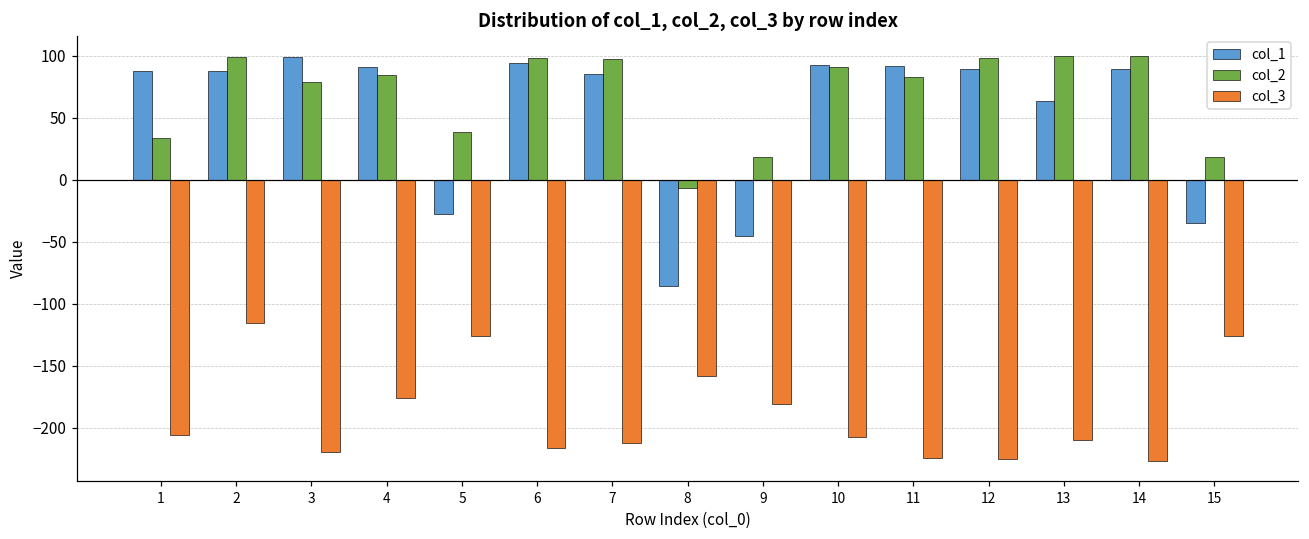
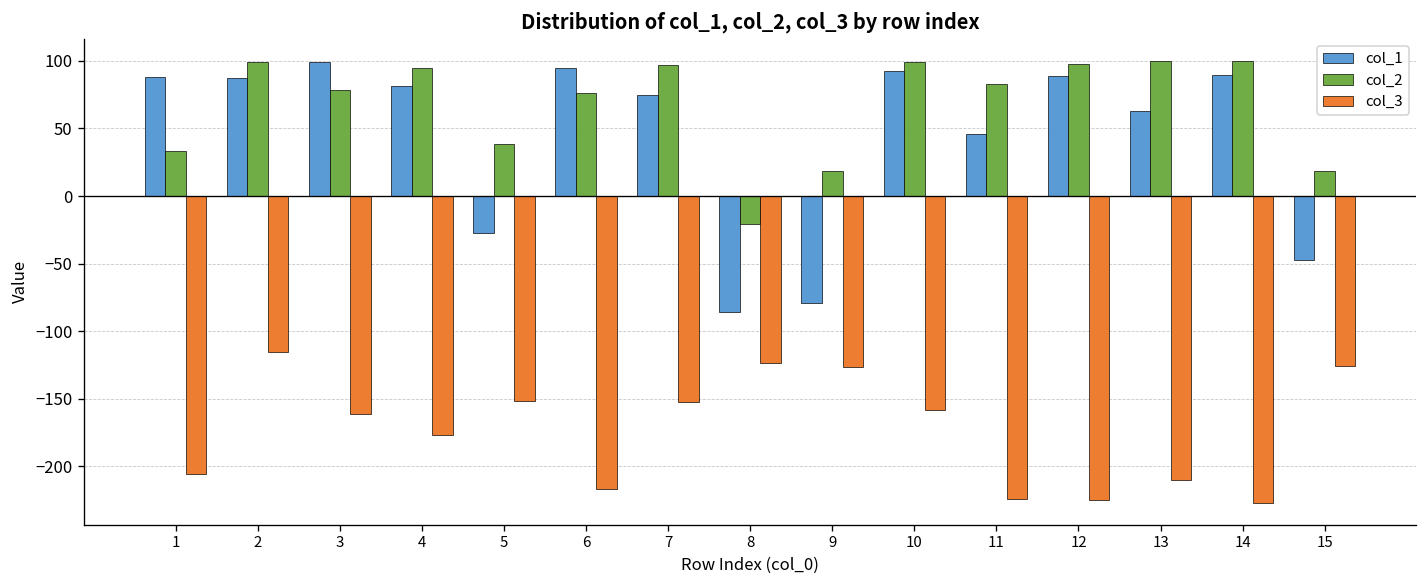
  {
    "col_1": {
      "1": 88,
      "2": 88,
      "3": 99,
-     "4": 91,
+     "4": 81,
      "5": -27,
      "6": 95,
-     "7": 86,
+     "7": 75,
      "8": -86,
-     "9": -46,
+     "9": -79,
      "10": 92,
-     "11": 91,
+     "11": 46,
      "12": 89,
      "13": 63,
      "14": 90,
-     "15": -35
+     "15": -47
    },
    "col_2": {
      "1": 33,
      "2": 99,
      "3": 79,
-     "4": 84,
+     "4": 95,
      "5": 38,
-     "6": 98,
+     "6": 76,
      "7": 97,
-     "8": -6,
+     "8": -20,
      "9": 19,
-     "10": 91,
+     "10": 99,
      "11": 83,
      "12": 98,
      "13": 100,
      "14": 100,
      "15": 19
    },
    "col_3": {
      "1": -206,
      "2": -115,
-     "3": -220,
+     "3": -162,
      "4": -177,
-     "5": -126,
+     "5": -152,
      "6": -217,
-     "7": -212,
-     "8": -158,
-     "9": -181,
-     "10": -207,
+     "7": -152,
+     "8": -124,
+     "9": -126,
+     "10": -158,
      "11": -224,
      "12": -225,
      "13": -210,
      "14": -227,
      "15": -126
    }
  }
